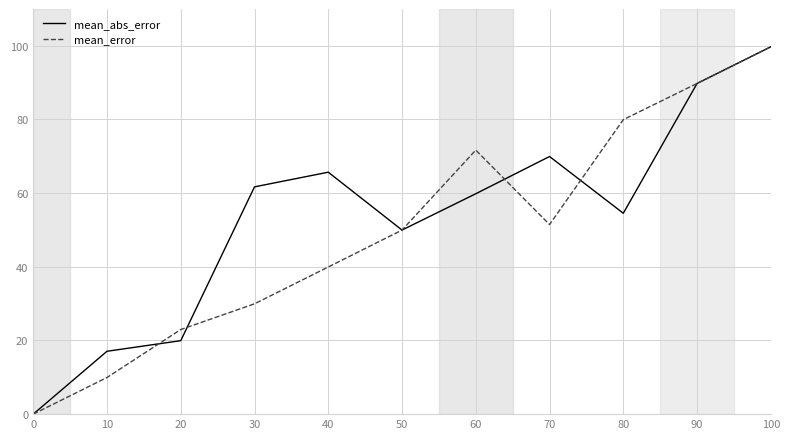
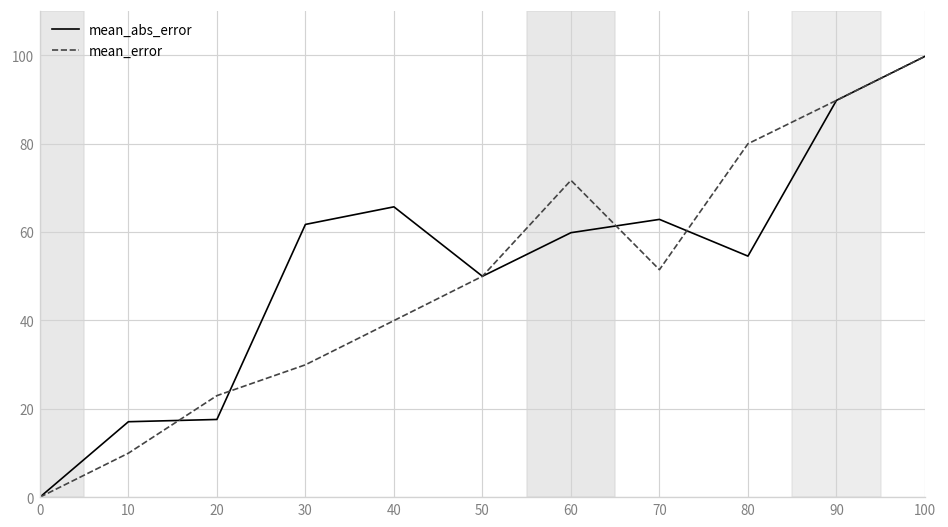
  {
    "mean_abs_error": {
      "10": 17,
-     "20": 20,
+     "20": 18,
      "30": 62,
      "40": 66,
      "60": 60,
-     "70": 70,
+     "70": 63,
      "80": 55
    },
    "mean_error": {
      "10": 10,
      "20": 23,
      "30": 30,
      "40": 40,
      "60": 72,
      "70": 51,
      "80": 80
    }
  }
